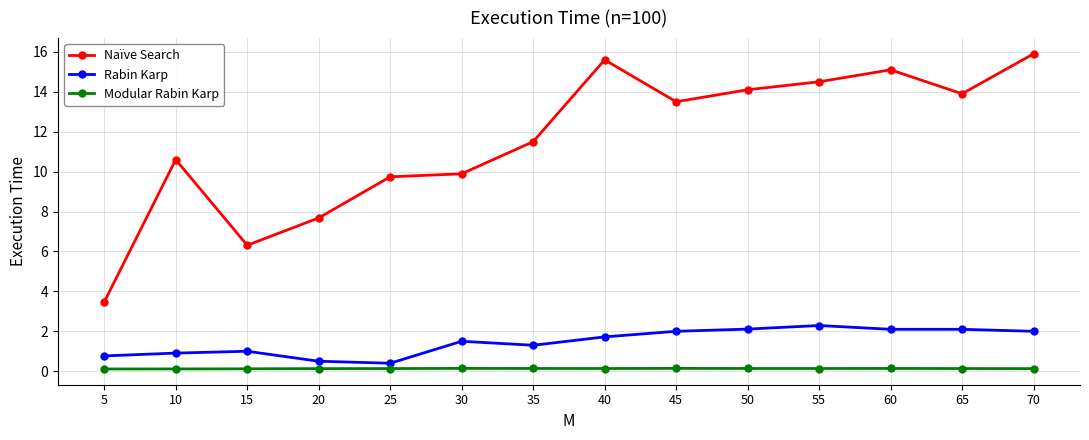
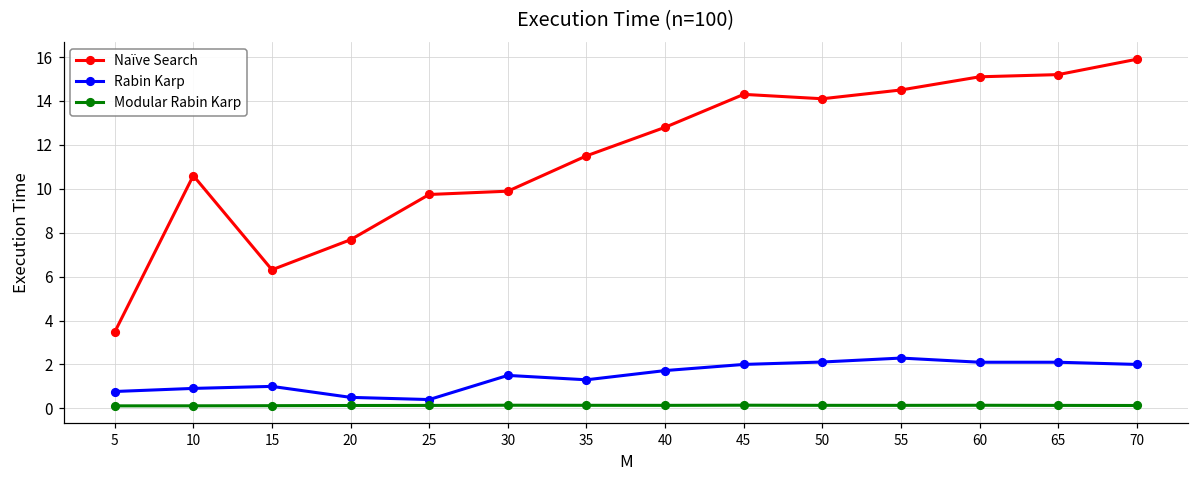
  {
    "Naïve Search": {
      "5": 3.5,
      "10": 10.6,
      "15": 6.3,
      "20": 7.7,
      "25": 9.7,
      "30": 9.9,
      "35": 11.5,
-     "40": 15.6,
-     "45": 13.5,
+     "40": 12.8,
+     "45": 14.3,
      "50": 14.1,
      "55": 14.5,
      "60": 15.1,
-     "65": 13.9,
+     "65": 15.2,
      "70": 15.9
    },
    "Rabin Karp": {
      "5": 0.8,
      "10": 0.9,
      "15": 1.0,
      "20": 0.5,
      "25": 0.4,
      "30": 1.5,
      "35": 1.3,
      "40": 1.7,
      "45": 2.0,
      "50": 2.1,
      "55": 2.3,
      "60": 2.1,
      "65": 2.1,
      "70": 2.0
    },
    "Modular Rabin Karp": {
      "5": 0.1,
      "10": 0.1,
      "15": 0.1,
      "20": 0.1,
      "25": 0.1,
      "30": 0.1,
      "35": 0.1,
      "40": 0.1,
      "45": 0.1,
      "50": 0.1,
      "55": 0.1,
      "60": 0.1,
      "65": 0.1,
      "70": 0.1
    }
  }
